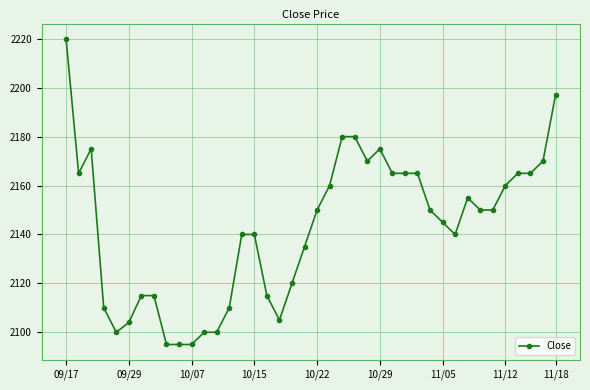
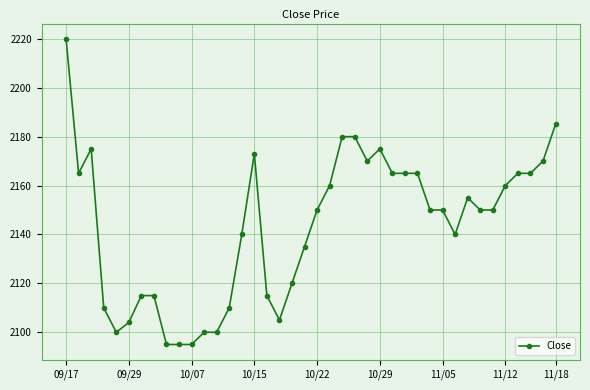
  {
    "09/17": 2220,
    "09/29": 2104,
    "10/07": 2095,
-   "10/15": 2140,
+   "10/15": 2173,
    "10/22": 2150,
    "10/29": 2175,
-   "11/05": 2145,
+   "11/05": 2150,
    "11/12": 2160,
-   "11/18": 2197
+   "11/18": 2185
  }
